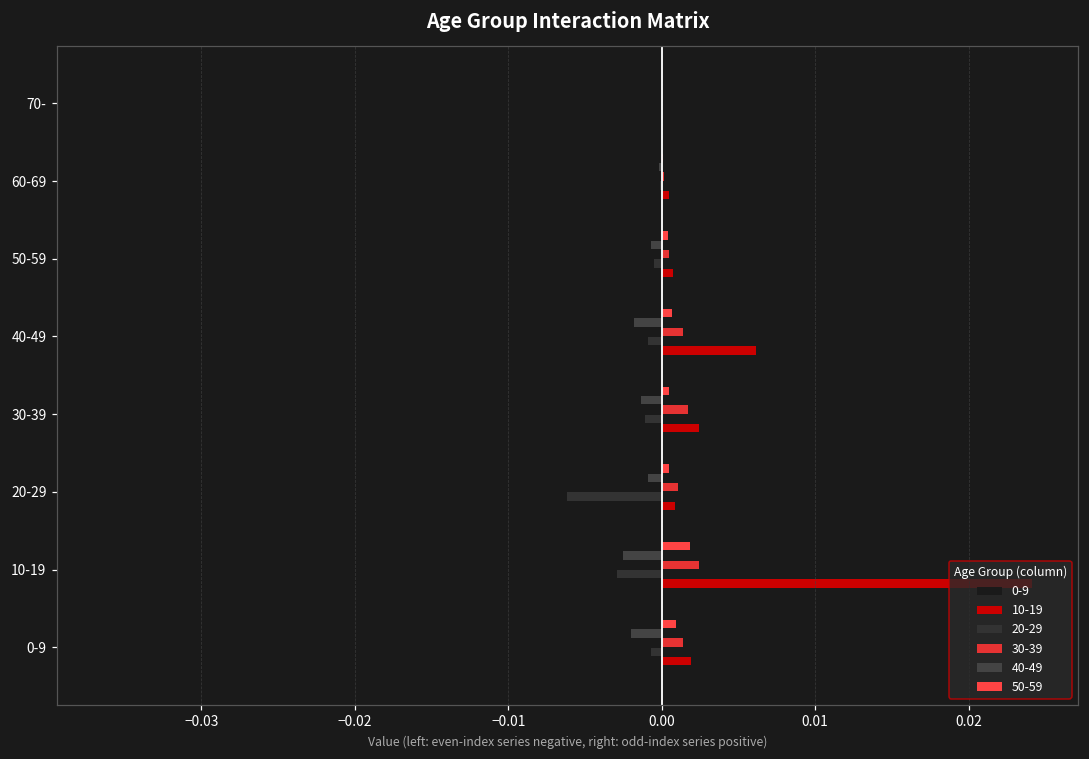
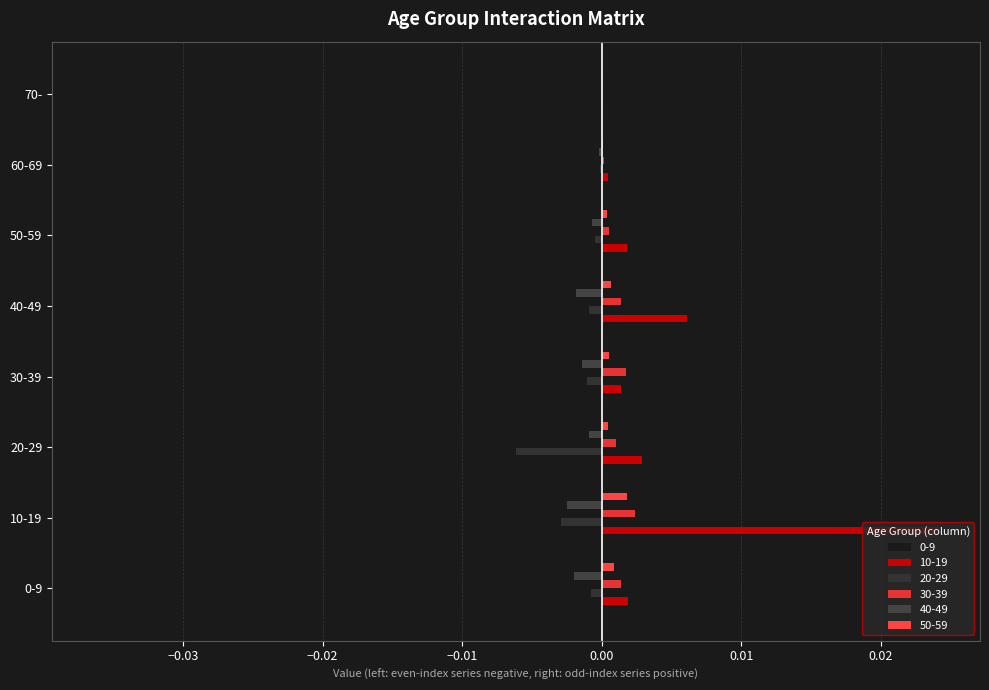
  {
    "10-19": {
      "70-": 0.0000,
      "60-69": 0.0005,
-     "50-59": 0.0007,
+     "50-59": 0.0018,
      "40-49": 0.0061,
-     "30-39": 0.0024,
-     "20-29": 0.0009,
+     "30-39": 0.0014,
+     "20-29": 0.0029,
      "0-9": 0.0019
    }
  }
